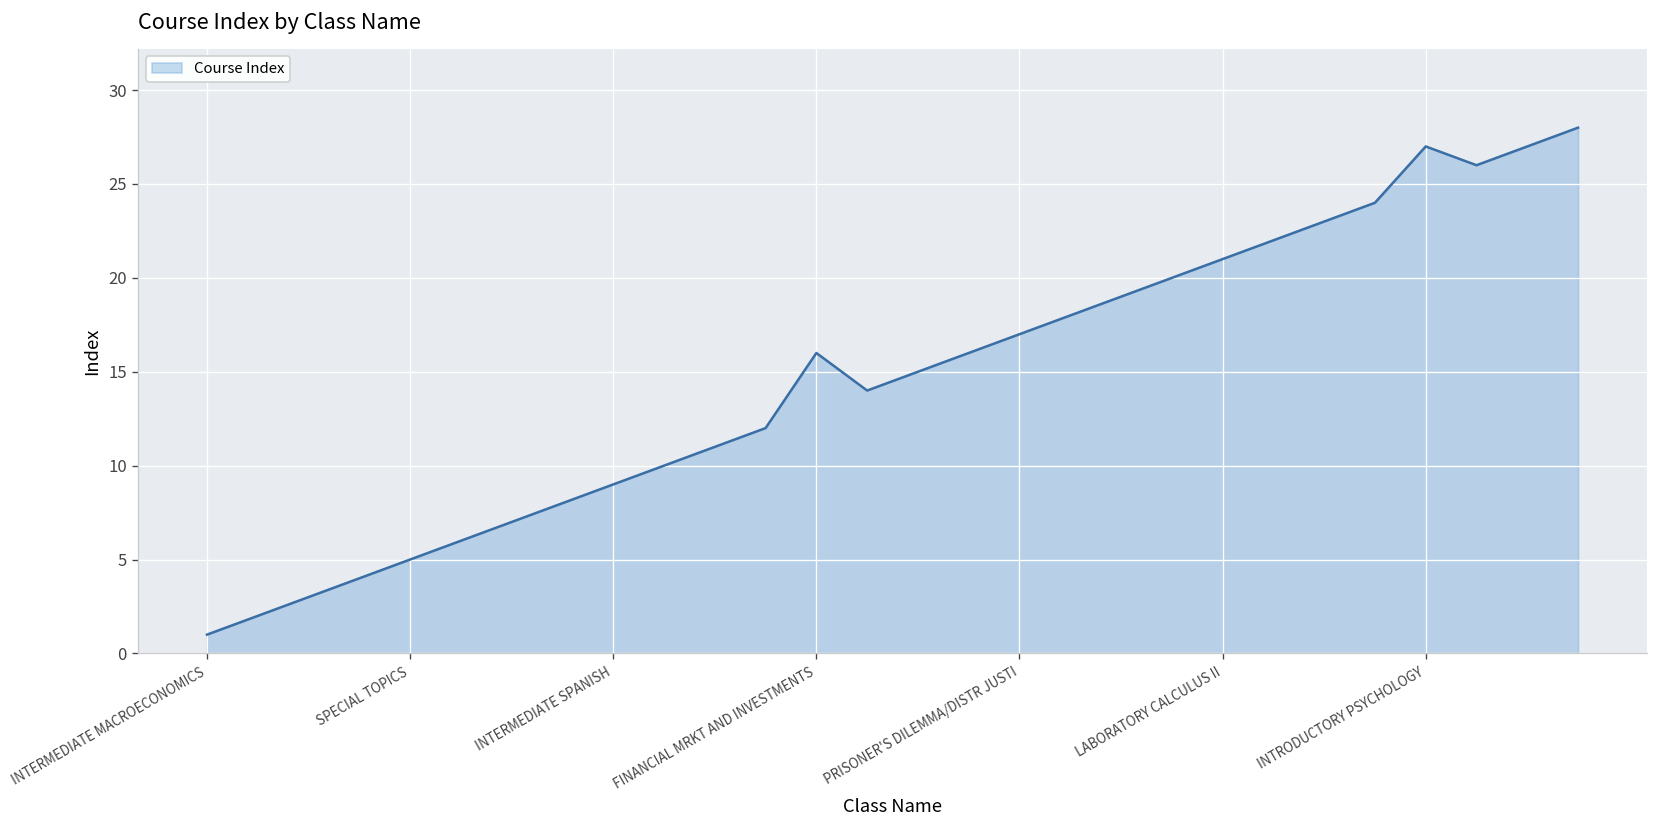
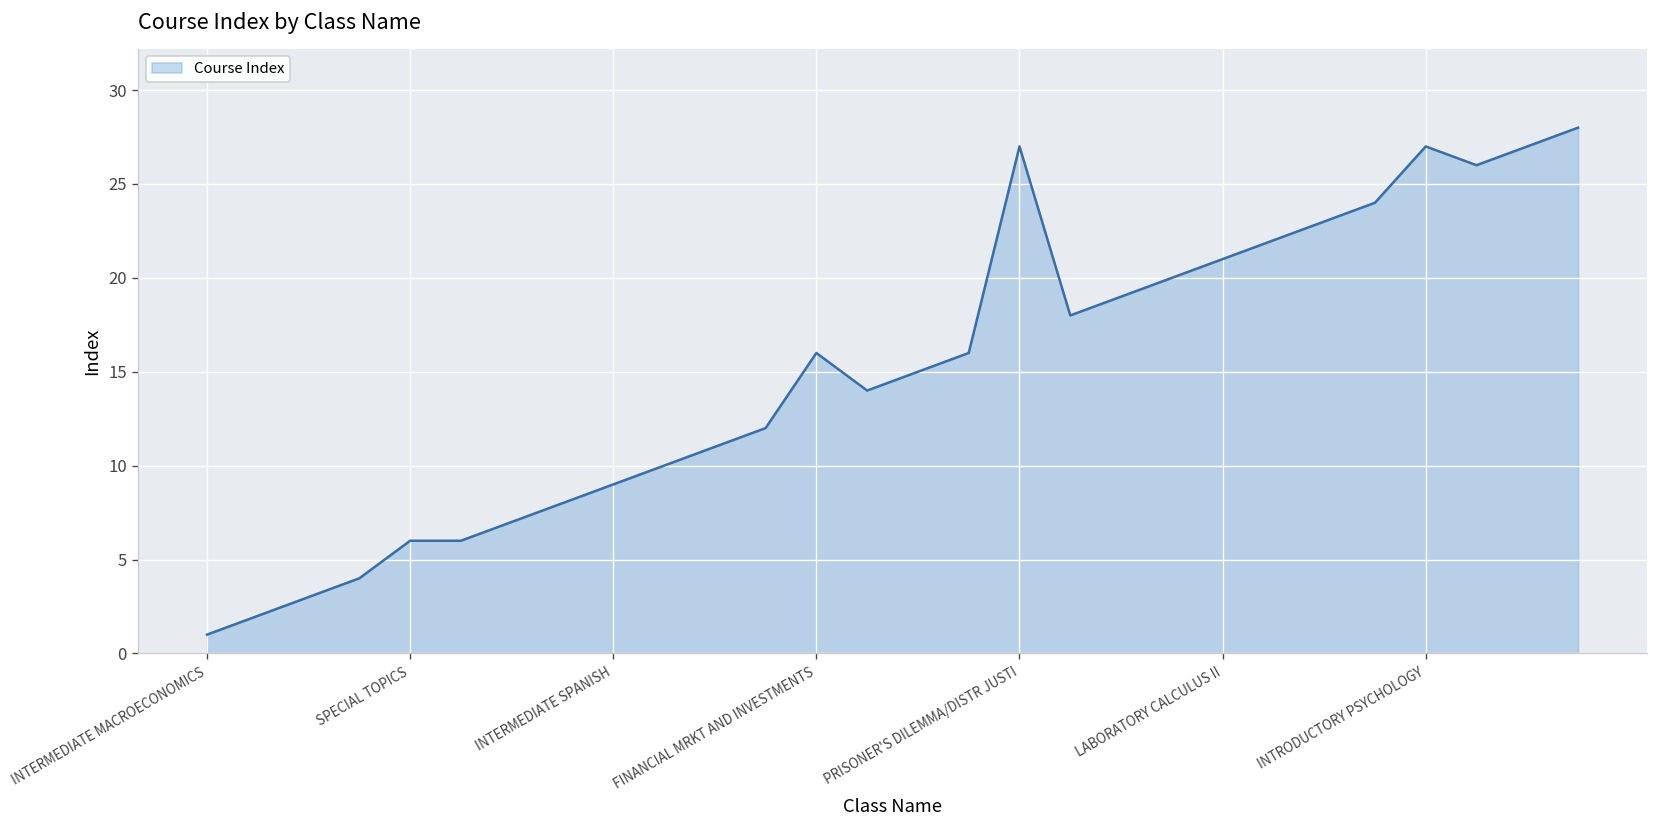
  {
    "INTERMEDIATE MACROECONOMICS": 1,
-   "SPECIAL TOPICS": 5,
+   "SPECIAL TOPICS": 6,
    "INTERMEDIATE SPANISH": 9,
    "FINANCIAL MRKT AND INVESTMENTS": 16,
-   "PRISONER'S DILEMMA/DISTR JUSTI": 17,
+   "PRISONER'S DILEMMA/DISTR JUSTI": 27,
    "LABORATORY CALCULUS II": 21,
    "INTRODUCTORY PSYCHOLOGY": 27
  }
